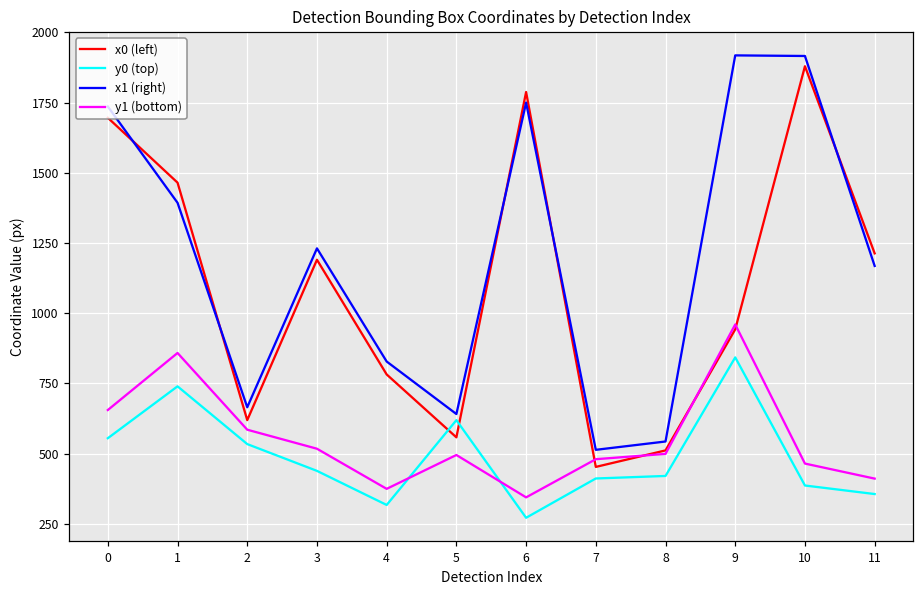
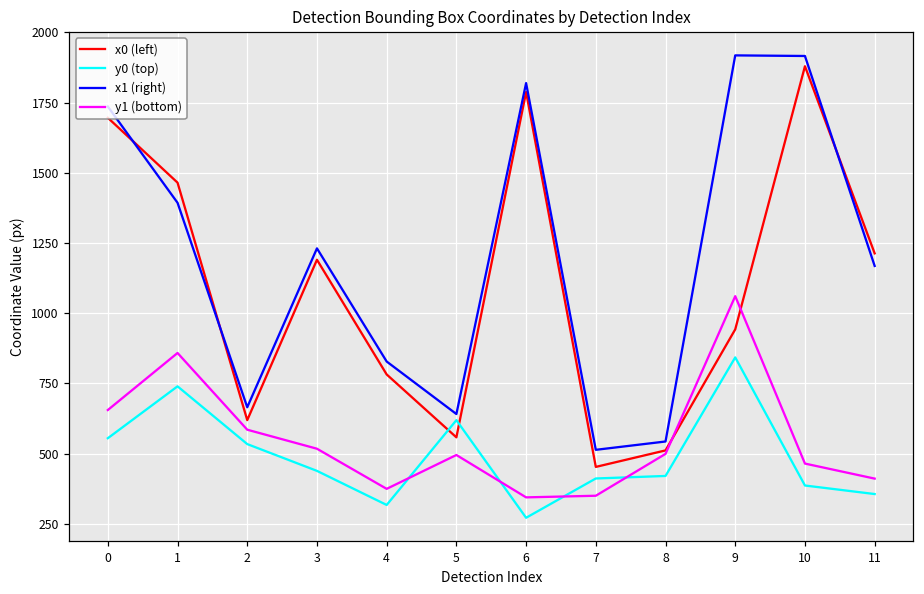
  {
    "x0 (left)": {
      "0": 1700,
      "1": 1460,
      "2": 620,
      "3": 1190,
      "4": 780,
      "5": 560,
      "6": 1790,
      "7": 450,
      "8": 510,
      "9": 940,
      "10": 1880,
      "11": 1210
    },
    "y0 (top)": {
      "0": 550,
      "1": 740,
      "2": 530,
      "3": 440,
      "4": 320,
      "5": 620,
      "6": 270,
      "7": 410,
      "8": 420,
      "9": 840,
      "10": 390,
      "11": 360
    },
    "x1 (right)": {
      "1": 1390,
      "2": 660,
      "3": 1230,
      "4": 830,
      "5": 640,
-     "6": 1750,
+     "6": 1820,
      "7": 510,
      "8": 540,
      "9": 1920,
      "10": 1920,
      "11": 1170
    },
    "y1 (bottom)": {
      "0": 660,
      "1": 860,
      "2": 580,
      "3": 520,
      "4": 370,
      "5": 490,
      "6": 340,
-     "7": 480,
+     "7": 350,
      "8": 500,
-     "9": 960,
+     "9": 1060,
      "10": 460,
      "11": 410
    }
  }
